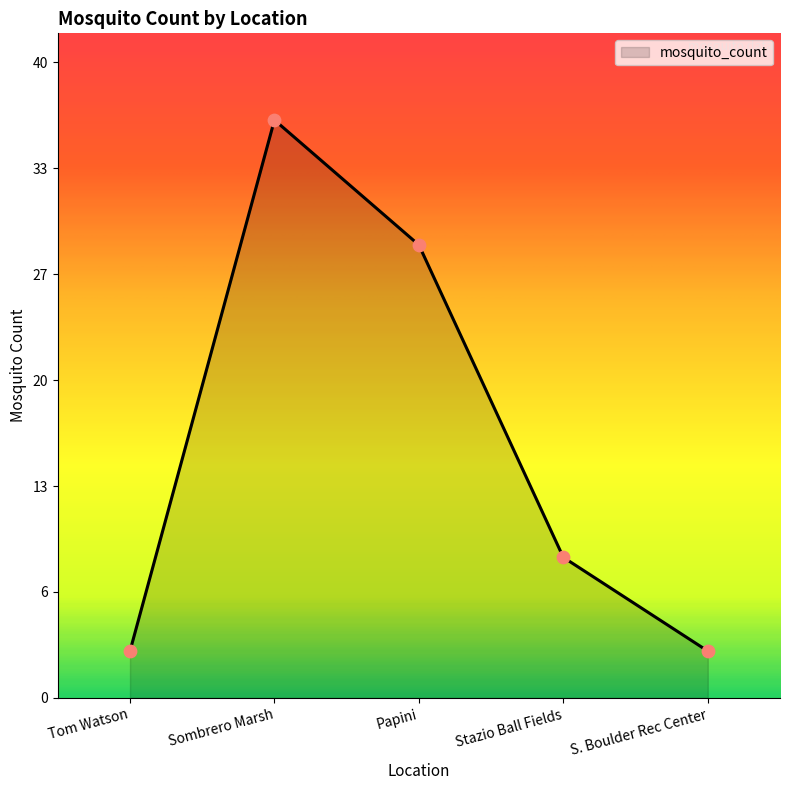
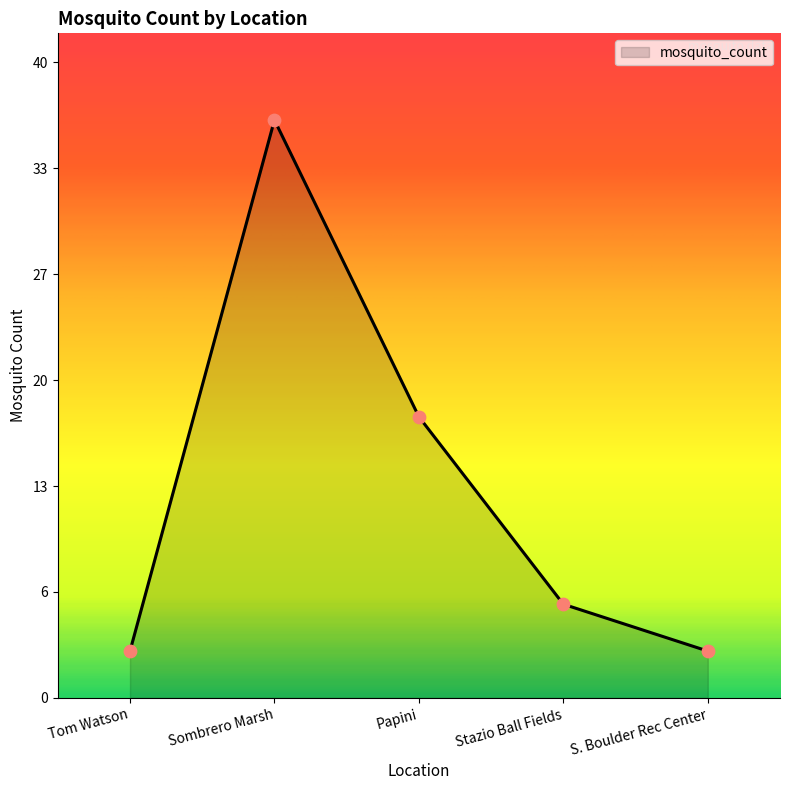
  {
    "Tom Watson": 3,
    "Sombrero Marsh": 37,
-   "Papini": 29,
-   "Stazio Ball Fields": 9,
+   "Papini": 18,
+   "Stazio Ball Fields": 6,
    "S. Boulder Rec Center": 3
  }
